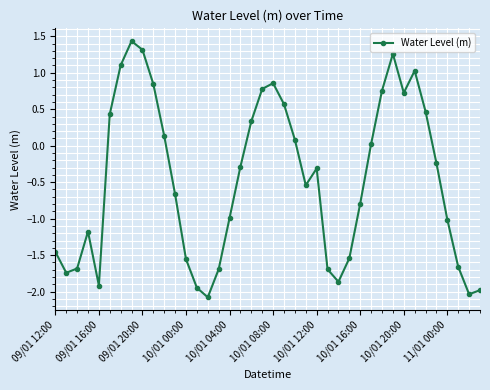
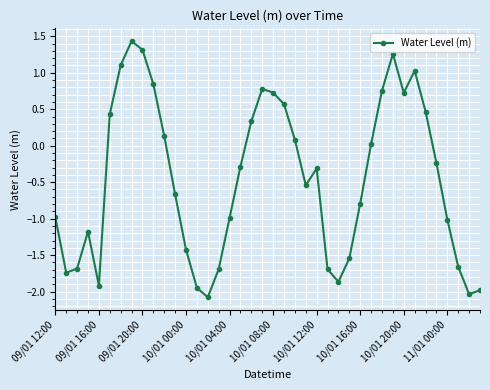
  {
-   "09/01 12:00": -1.5,
+   "09/01 12:00": -1.0,
    "09/01 16:00": -1.9,
    "09/01 20:00": 1.3,
-   "10/01 00:00": -1.6,
+   "10/01 00:00": -1.4,
    "10/01 04:00": -1.0,
-   "10/01 08:00": 0.9,
+   "10/01 08:00": 0.7,
    "10/01 12:00": -0.3,
    "10/01 16:00": -0.8,
    "10/01 20:00": 0.7,
    "11/01 00:00": -1.0
  }
